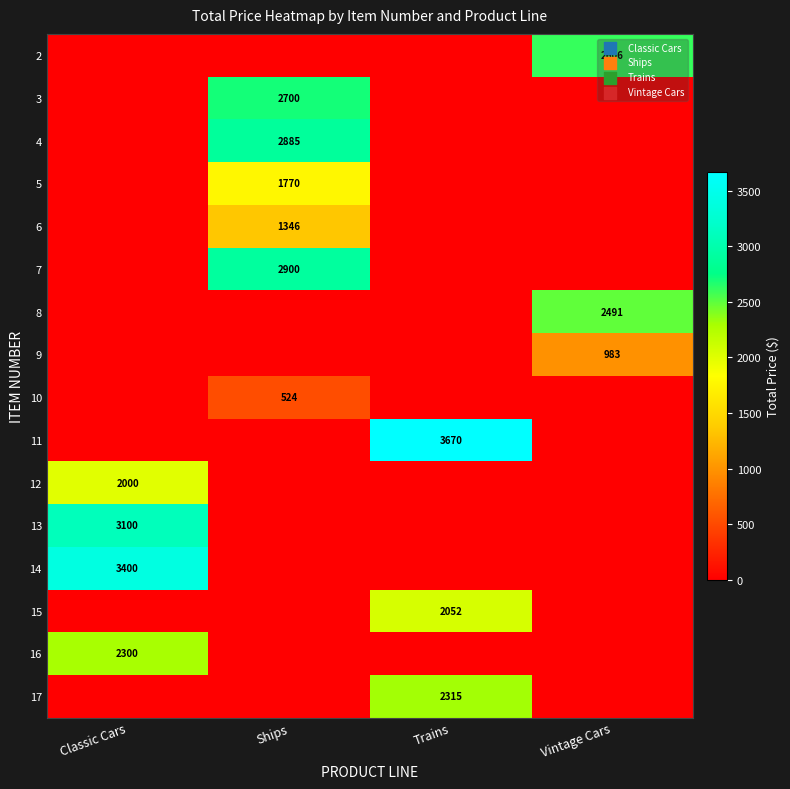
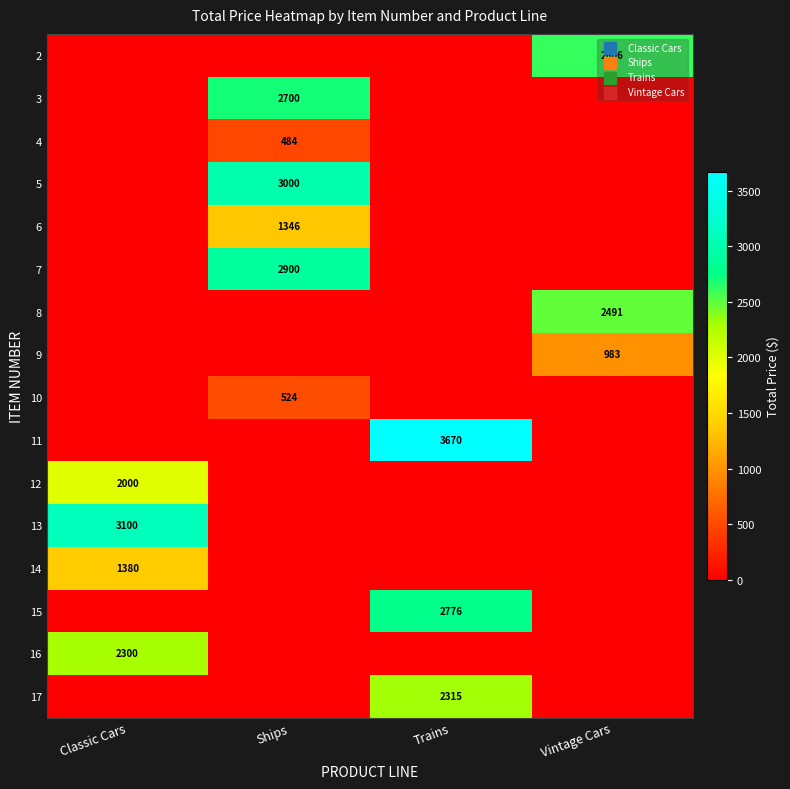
  {
    "3": {
      "Ships": 2700
    },
    "4": {
-     "Ships": 2885
+     "Ships": 484
    },
    "5": {
-     "Ships": 1770
+     "Ships": 3000
    },
    "6": {
      "Ships": 1346
    },
    "7": {
      "Ships": 2900
    },
    "8": {
      "Vintage Cars": 2491
    },
    "9": {
      "Vintage Cars": 983
    },
    "10": {
      "Ships": 524
    },
    "11": {
      "Trains": 3670
    },
    "12": {
      "Classic Cars": 2000
    },
    "13": {
      "Classic Cars": 3100
    },
    "14": {
-     "Classic Cars": 3400
+     "Classic Cars": 1380
    },
    "15": {
-     "Trains": 2052
+     "Trains": 2776
    },
    "16": {
      "Classic Cars": 2300
    },
    "17": {
      "Trains": 2315
    }
  }
